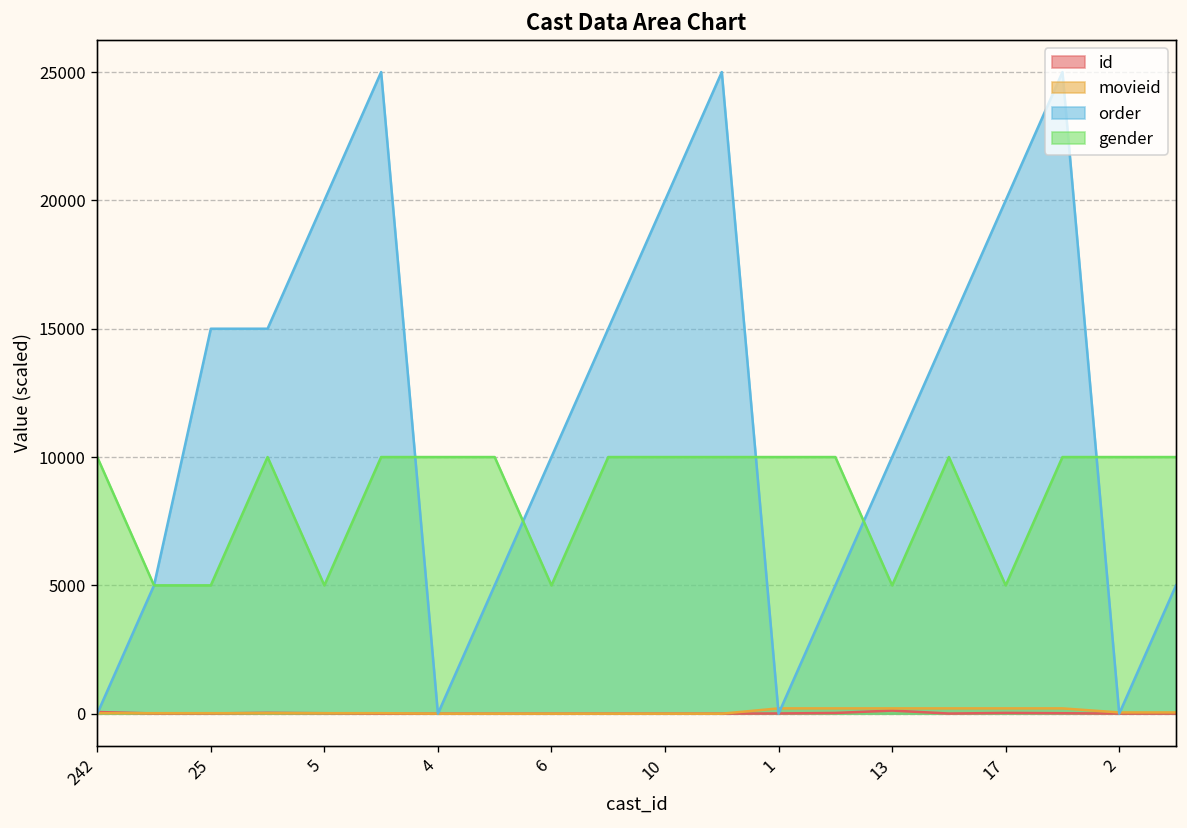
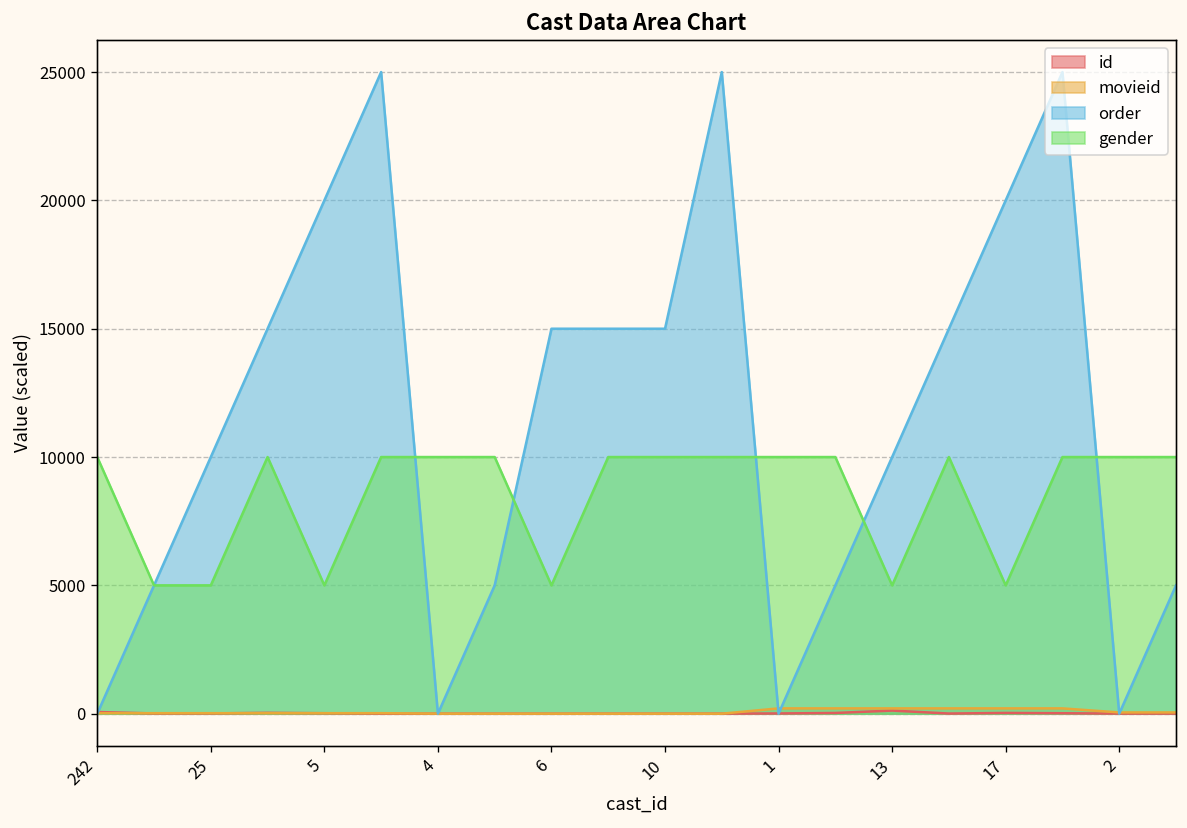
  {
    "order": {
-     "25": 15000,
-     "6": 10000,
-     "10": 20000
+     "25": 10000,
+     "6": 15000,
+     "10": 15000
    },
    "gender": {
      "242": 10000,
      "25": 5000,
      "4": 10000,
      "6": 5000,
      "10": 10000,
      "2": 10000
    }
  }
